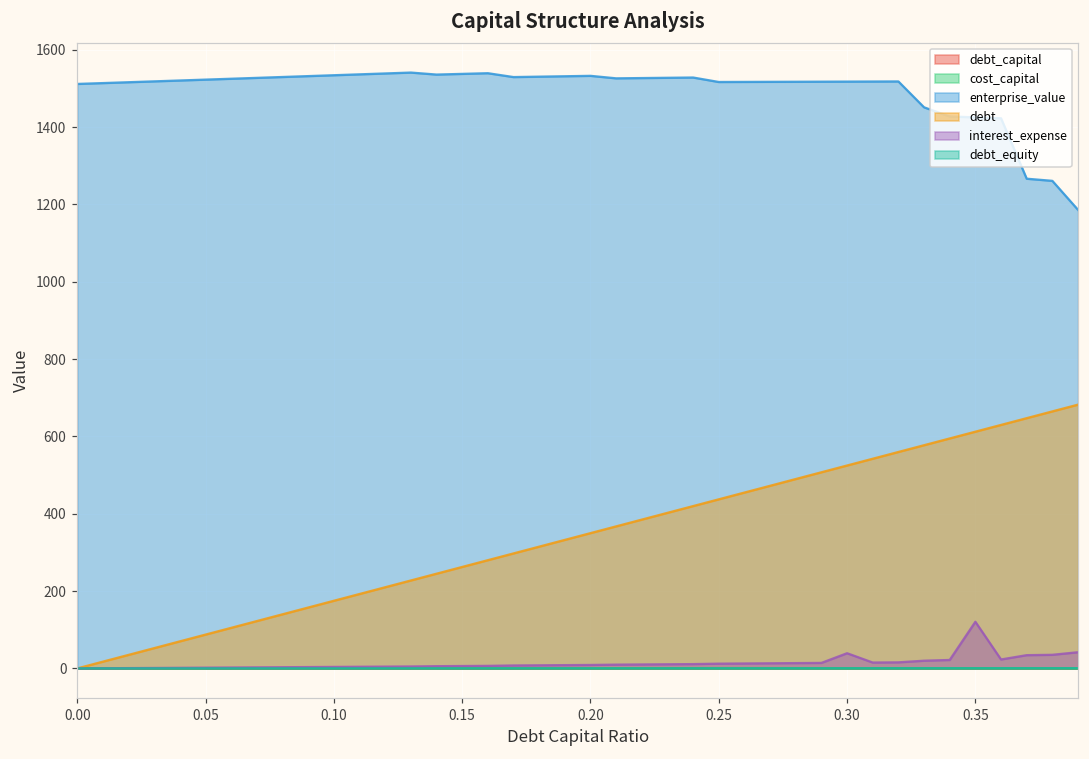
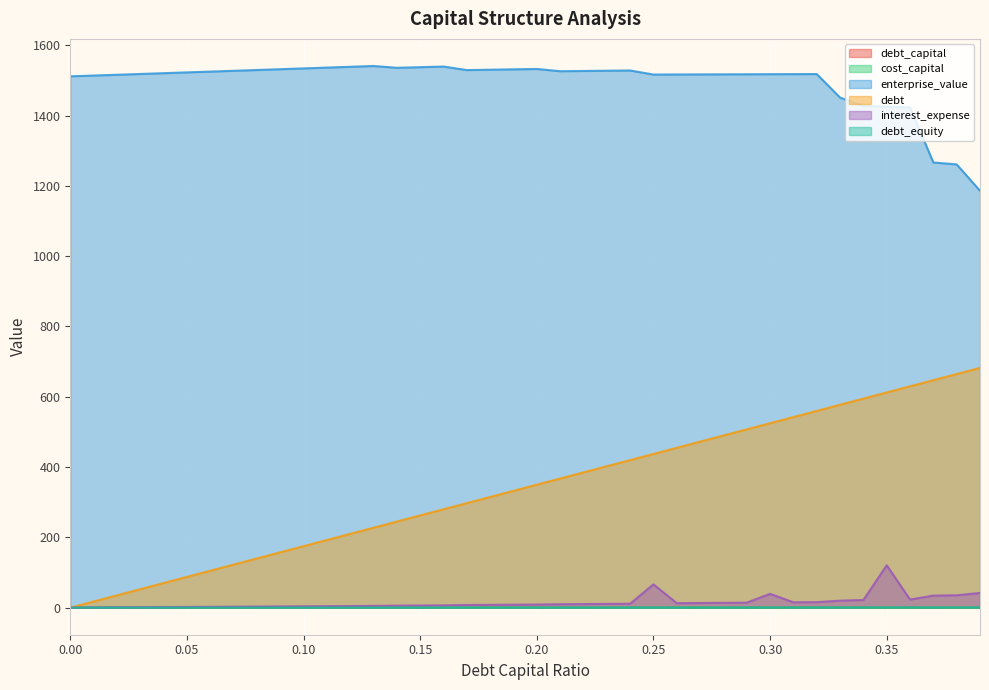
  {
    "debt": {
      "0.05": 90,
      "0.10": 170,
      "0.15": 260,
      "0.20": 350,
      "0.25": 440,
      "0.30": 520,
      "0.35": 610
    },
    "interest_expense": {
      "0.20": 10,
-     "0.25": 10,
+     "0.25": 70,
      "0.30": 40,
      "0.35": 120
    }
  }
